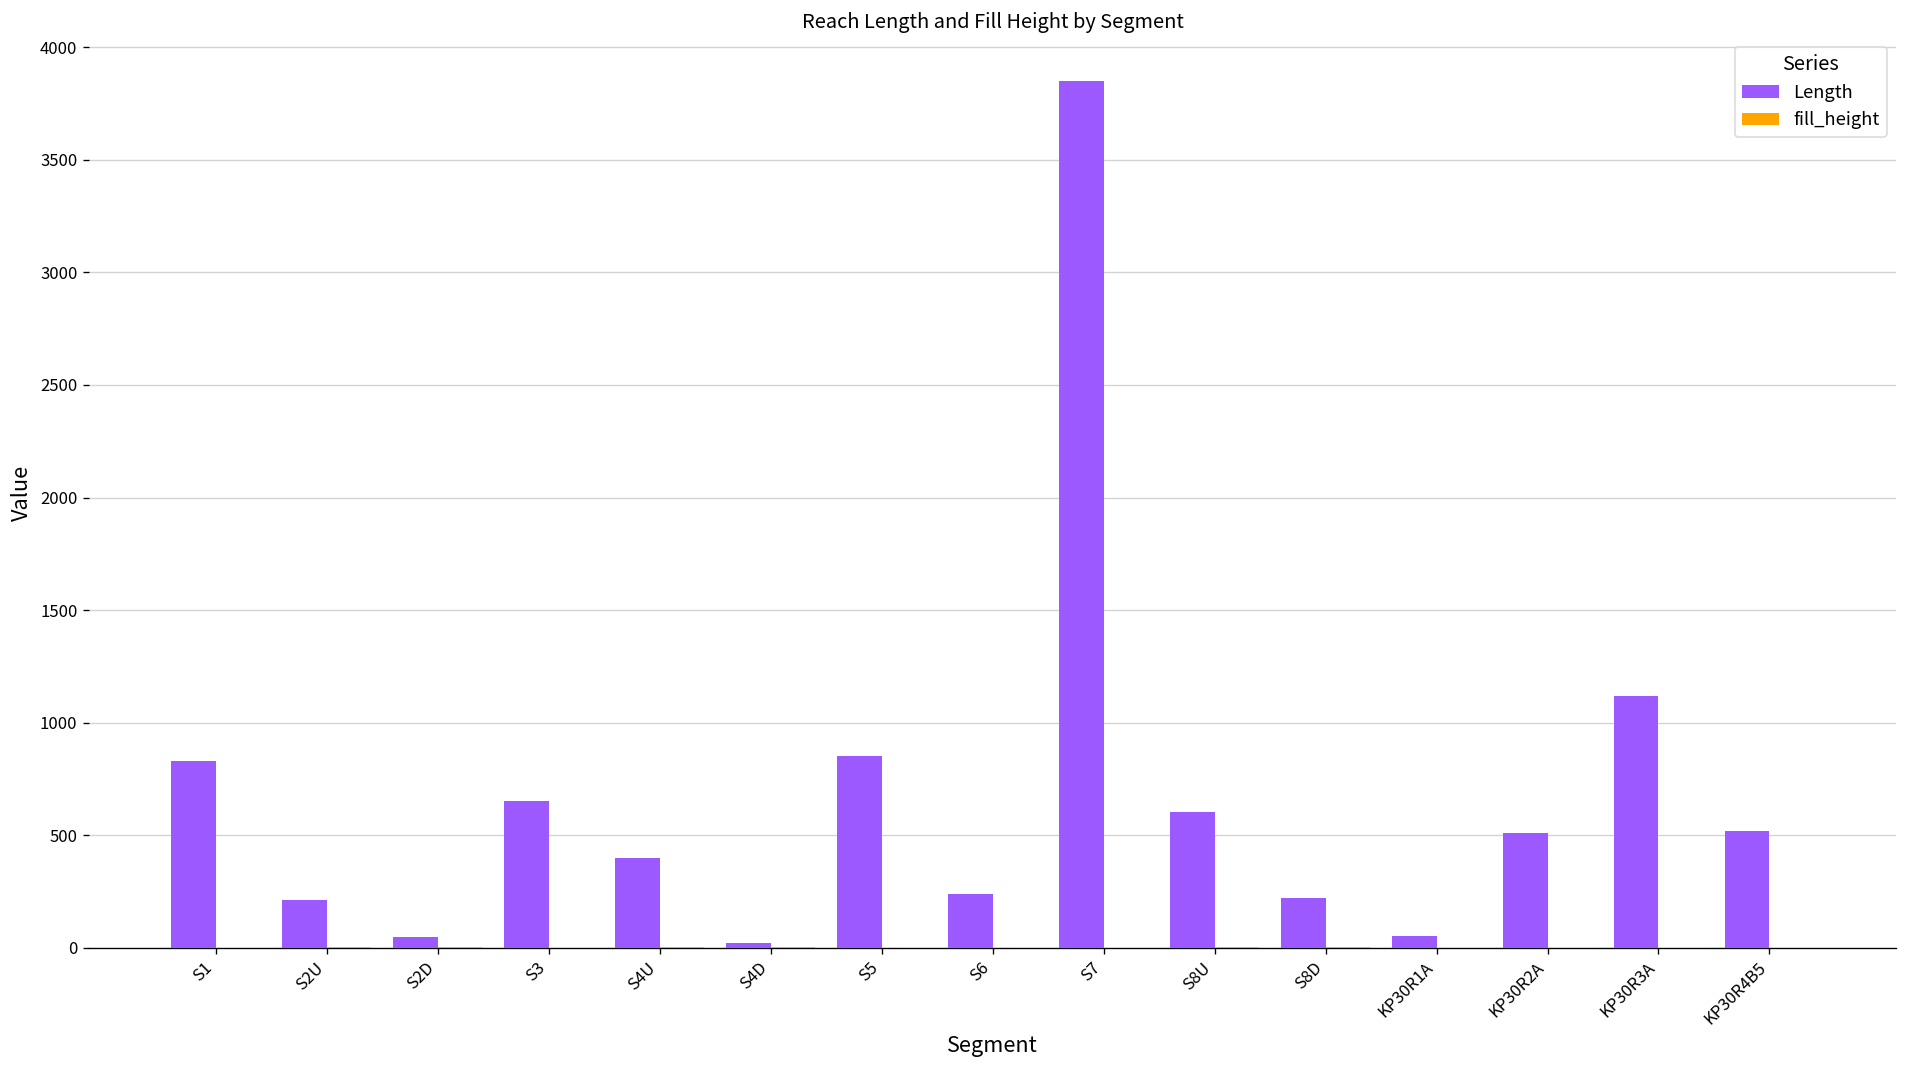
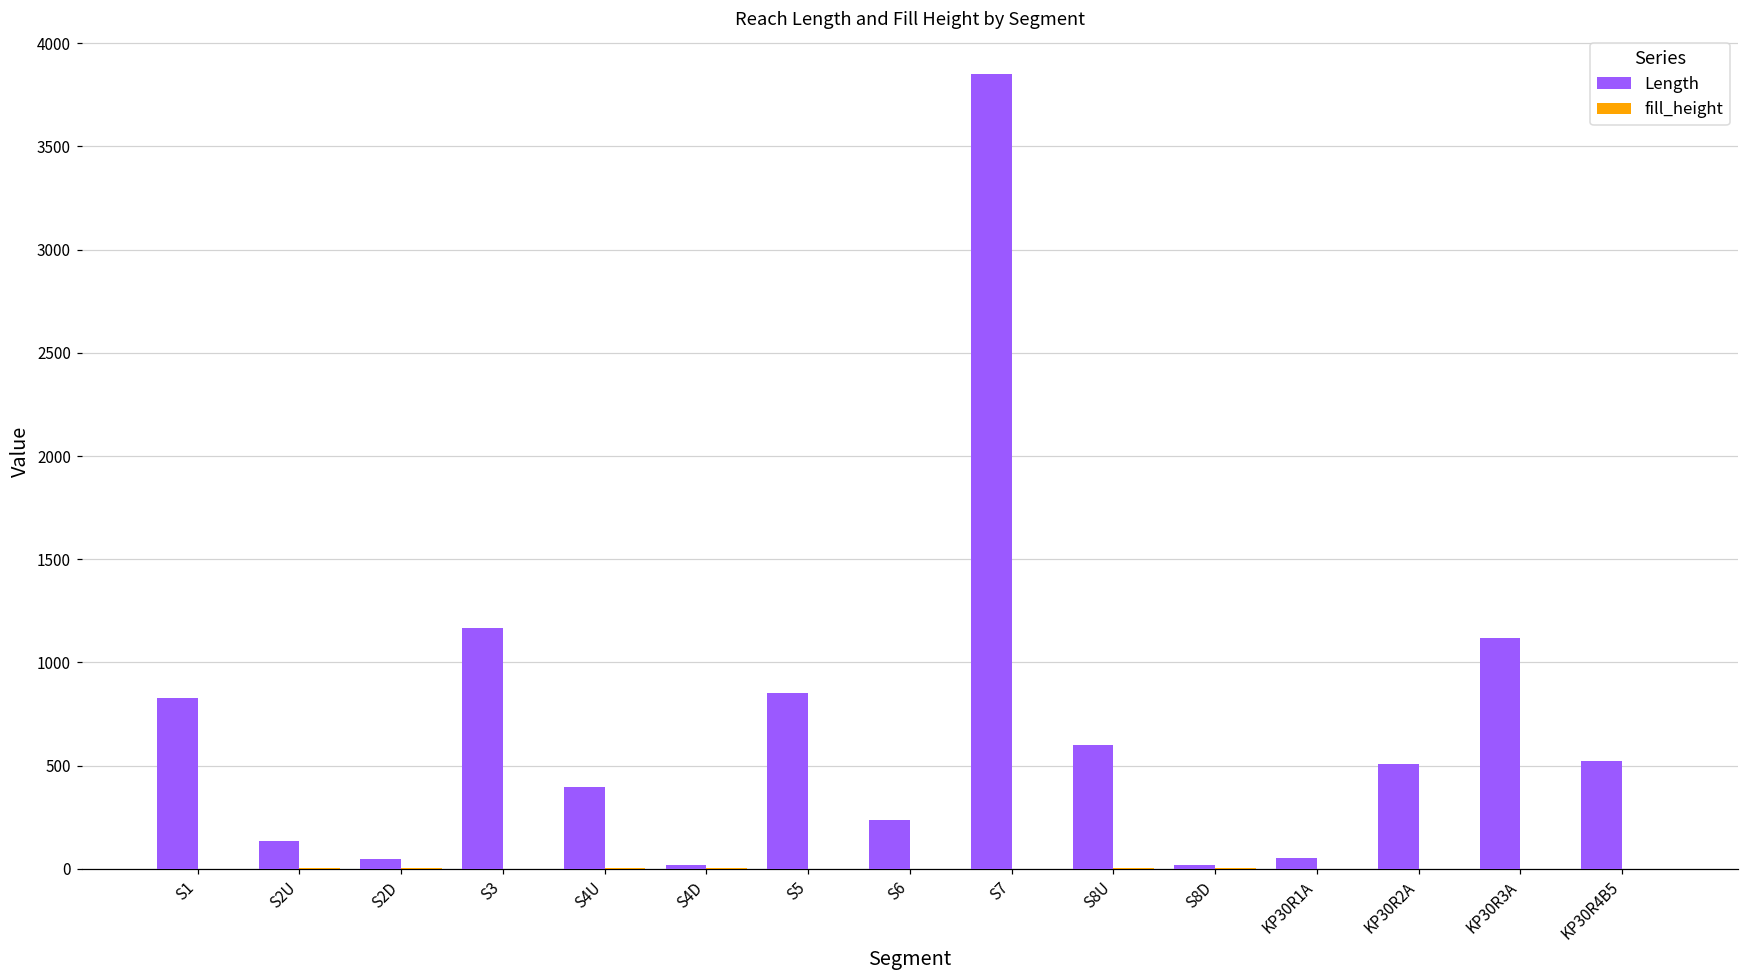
  {
    "Length": {
      "S1": 830,
-     "S2U": 210,
+     "S2U": 140,
      "S2D": 50,
-     "S3": 650,
+     "S3": 1170,
      "S4U": 400,
      "S4D": 20,
      "S5": 850,
      "S6": 240,
      "S7": 3850,
      "S8U": 600,
-     "S8D": 220,
+     "S8D": 20,
      "KP30R1A": 50,
      "KP30R2A": 510,
      "KP30R3A": 1120,
      "KP30R4B5": 520
    }
  }
